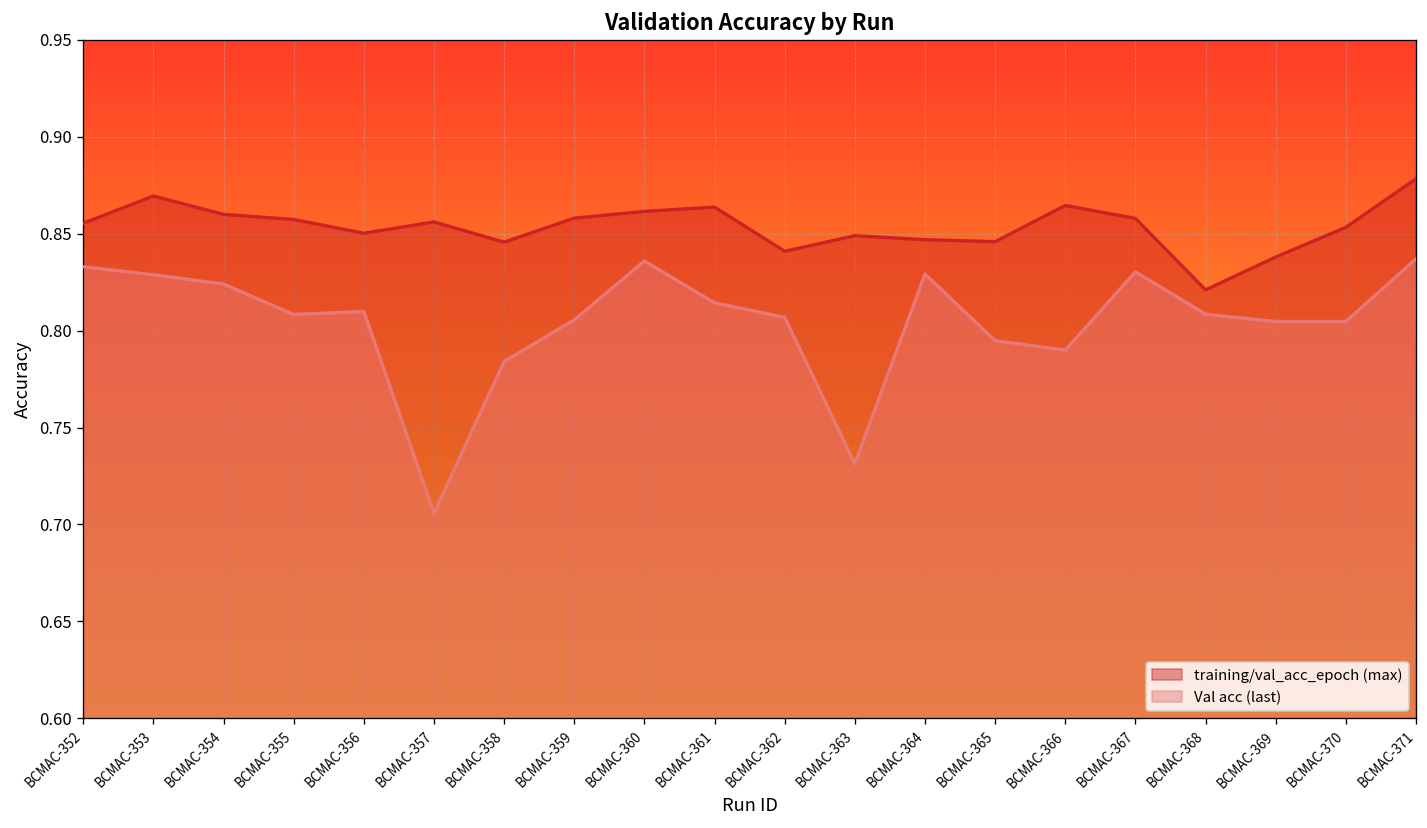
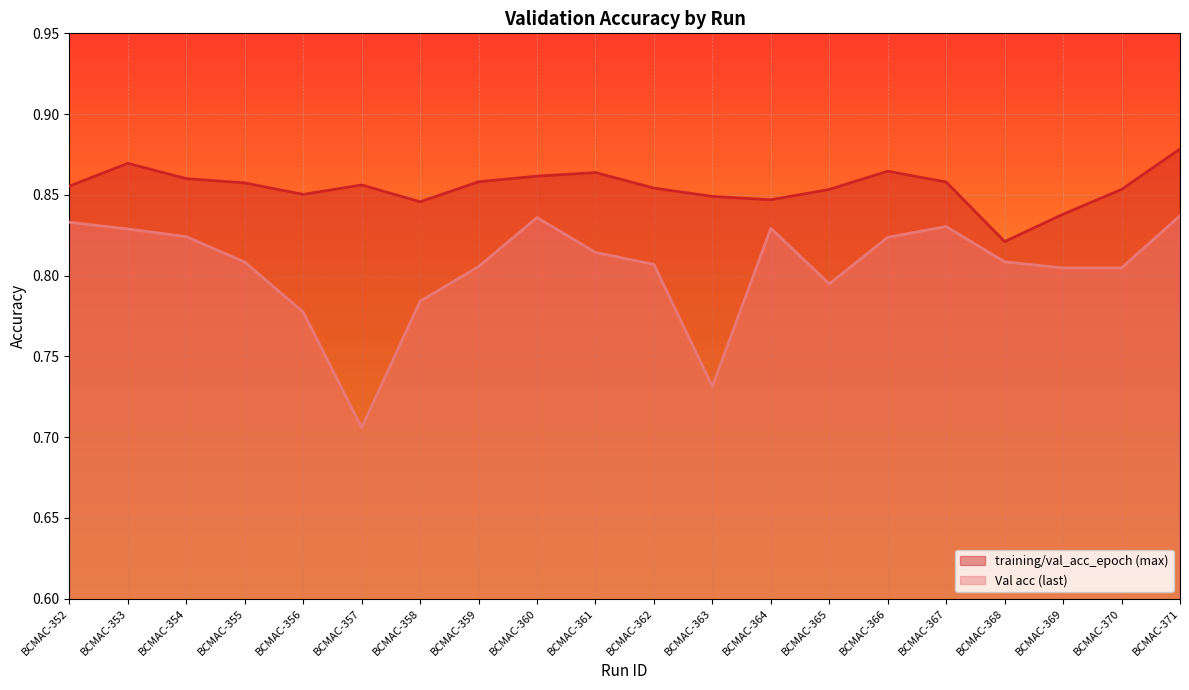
  {
    "training/val_acc_epoch (max)": {
      "BCMAC-352": 0.855,
      "BCMAC-353": 0.869,
      "BCMAC-354": 0.860,
      "BCMAC-355": 0.857,
      "BCMAC-356": 0.850,
      "BCMAC-357": 0.856,
      "BCMAC-358": 0.846,
      "BCMAC-359": 0.858,
      "BCMAC-360": 0.862,
      "BCMAC-361": 0.864,
-     "BCMAC-362": 0.841,
+     "BCMAC-362": 0.854,
      "BCMAC-363": 0.849,
      "BCMAC-364": 0.847,
-     "BCMAC-365": 0.846,
+     "BCMAC-365": 0.853,
      "BCMAC-366": 0.865,
      "BCMAC-367": 0.858,
      "BCMAC-368": 0.821,
      "BCMAC-369": 0.838,
      "BCMAC-370": 0.853,
      "BCMAC-371": 0.878
    },
    "Val acc (last)": {
      "BCMAC-352": 0.833,
      "BCMAC-353": 0.829,
      "BCMAC-354": 0.824,
      "BCMAC-355": 0.808,
-     "BCMAC-356": 0.810,
+     "BCMAC-356": 0.777,
      "BCMAC-357": 0.706,
      "BCMAC-358": 0.784,
      "BCMAC-359": 0.806,
      "BCMAC-360": 0.836,
      "BCMAC-361": 0.814,
      "BCMAC-362": 0.807,
      "BCMAC-363": 0.731,
      "BCMAC-364": 0.829,
      "BCMAC-365": 0.795,
-     "BCMAC-366": 0.790,
+     "BCMAC-366": 0.824,
      "BCMAC-367": 0.830,
      "BCMAC-368": 0.808,
      "BCMAC-369": 0.805,
      "BCMAC-370": 0.805,
      "BCMAC-371": 0.837
    }
  }
